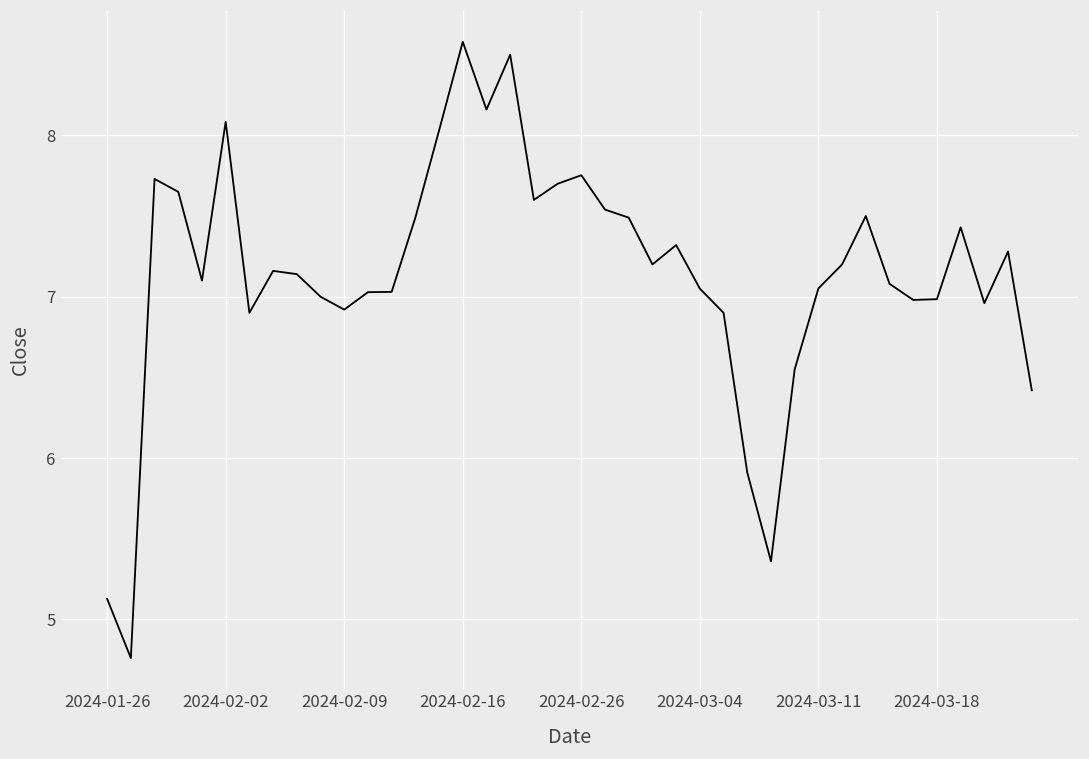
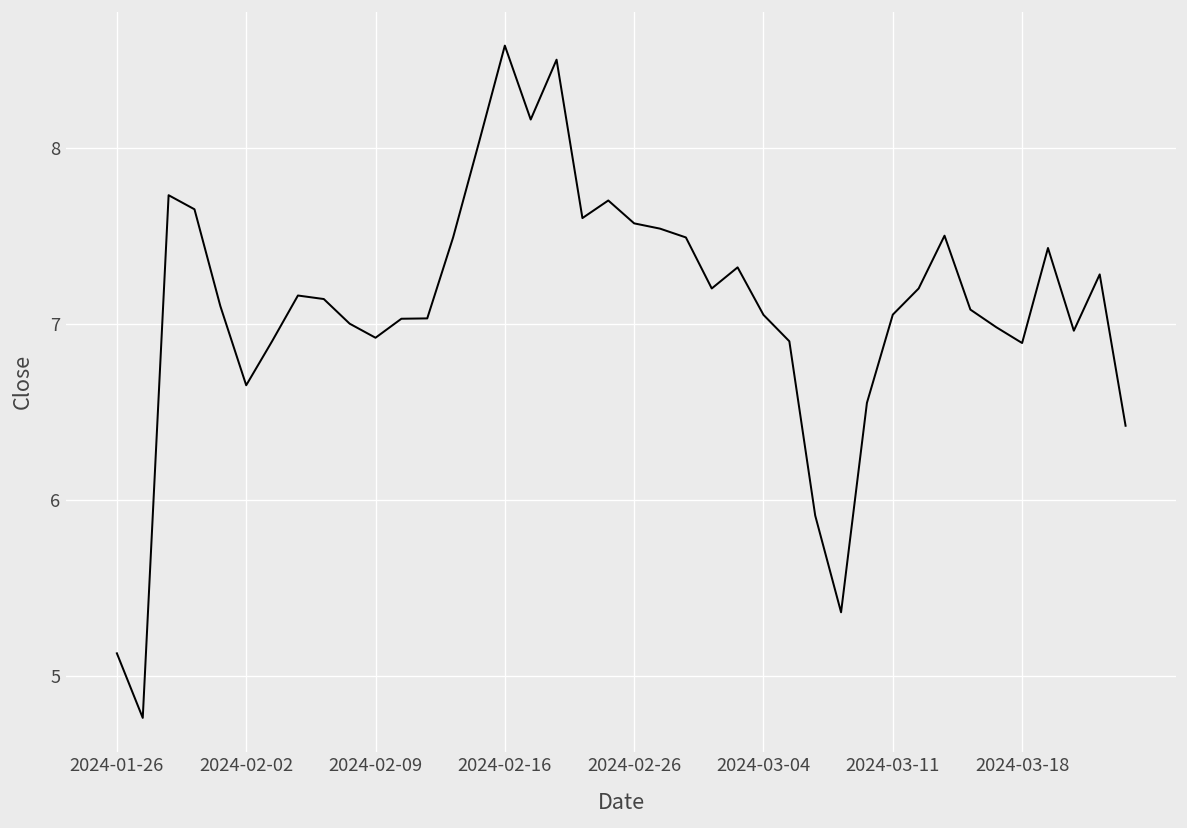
  {
    "2024-01-26": 5.13,
-   "2024-02-02": 8.08,
+   "2024-02-02": 6.65,
    "2024-02-09": 6.92,
    "2024-02-16": 8.58,
-   "2024-02-26": 7.75,
+   "2024-02-26": 7.57,
    "2024-03-04": 7.05,
    "2024-03-11": 7.05,
-   "2024-03-18": 6.98
+   "2024-03-18": 6.89
  }
